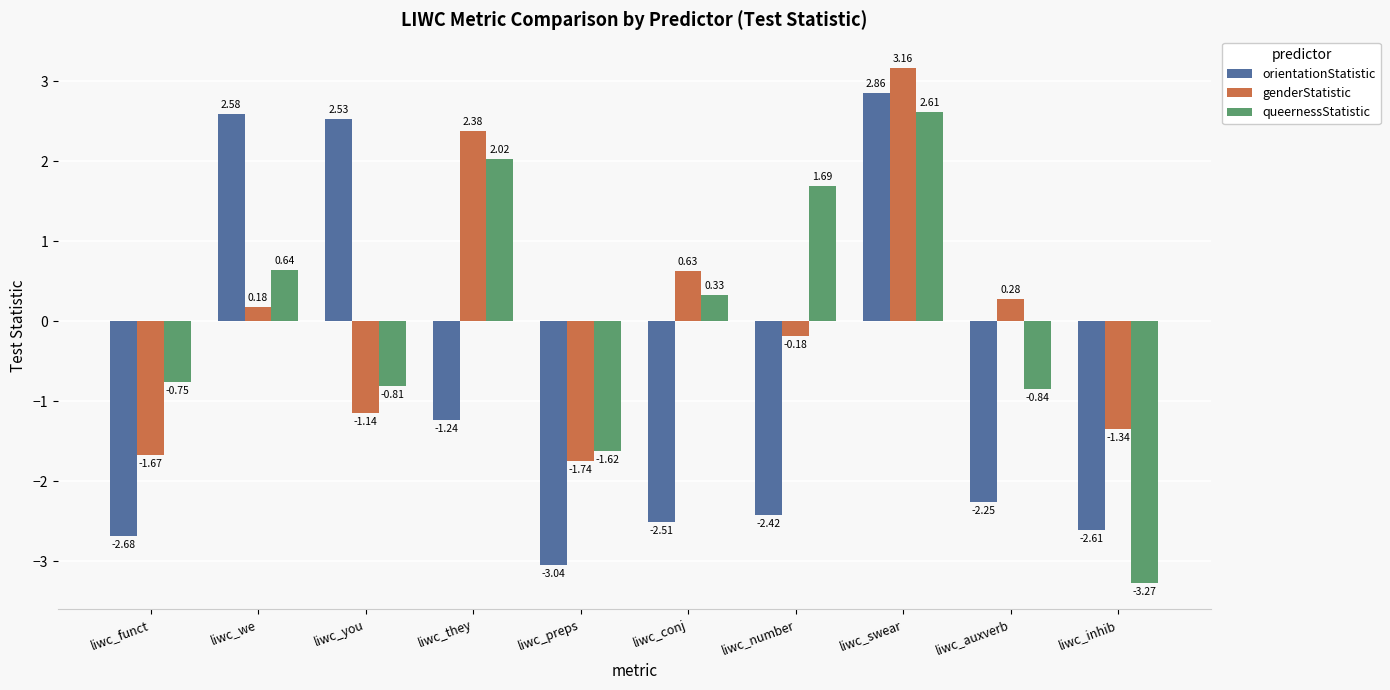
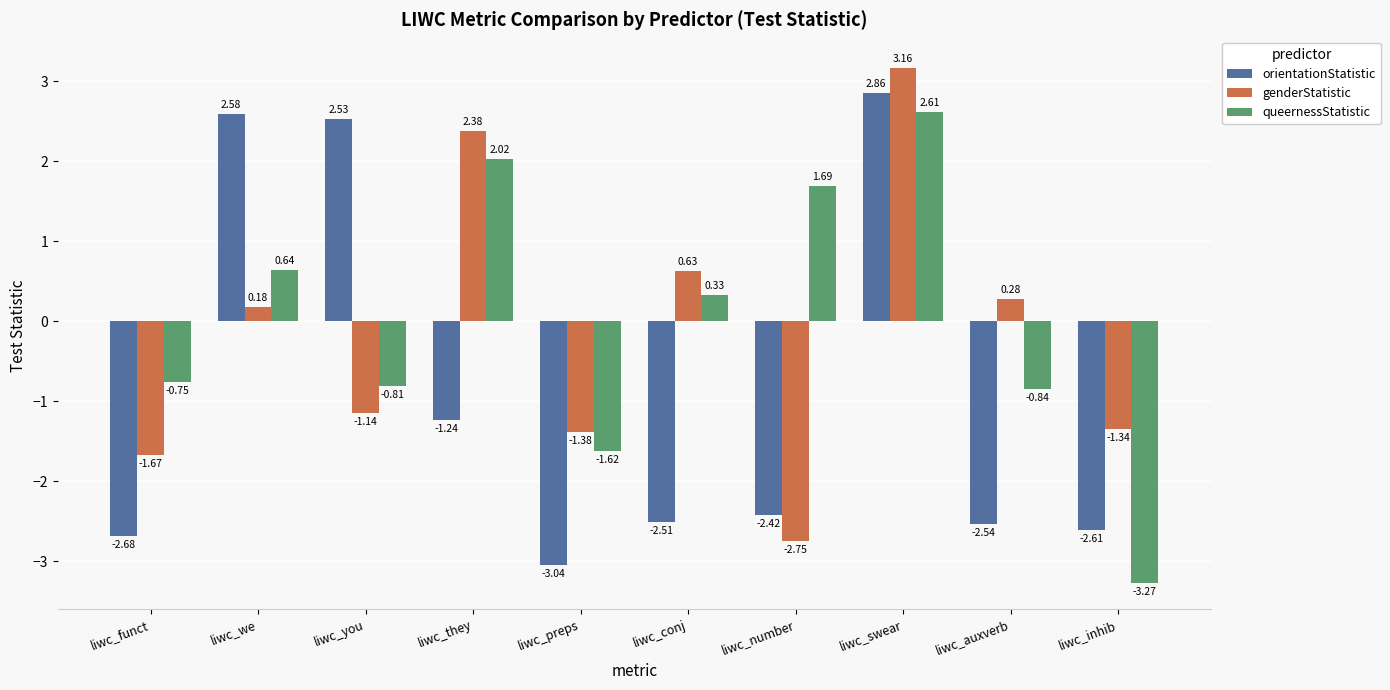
  {
    "orientationStatistic": {
      "liwc_funct": -2.68,
      "liwc_we": 2.58,
      "liwc_you": 2.53,
      "liwc_they": -1.24,
      "liwc_preps": -3.04,
      "liwc_conj": -2.51,
      "liwc_number": -2.42,
      "liwc_swear": 2.86,
-     "liwc_auxverb": -2.25,
+     "liwc_auxverb": -2.54,
      "liwc_inhib": -2.61
    },
    "genderStatistic": {
      "liwc_funct": -1.67,
      "liwc_we": 0.18,
      "liwc_you": -1.14,
      "liwc_they": 2.38,
-     "liwc_preps": -1.74,
+     "liwc_preps": -1.38,
      "liwc_conj": 0.63,
-     "liwc_number": -0.18,
+     "liwc_number": -2.75,
      "liwc_swear": 3.16,
      "liwc_auxverb": 0.28,
      "liwc_inhib": -1.34
    },
    "queernessStatistic": {
      "liwc_funct": -0.75,
      "liwc_we": 0.64,
      "liwc_you": -0.81,
      "liwc_they": 2.02,
      "liwc_preps": -1.62,
      "liwc_conj": 0.33,
      "liwc_number": 1.69,
      "liwc_swear": 2.61,
      "liwc_auxverb": -0.84,
      "liwc_inhib": -3.27
    }
  }
